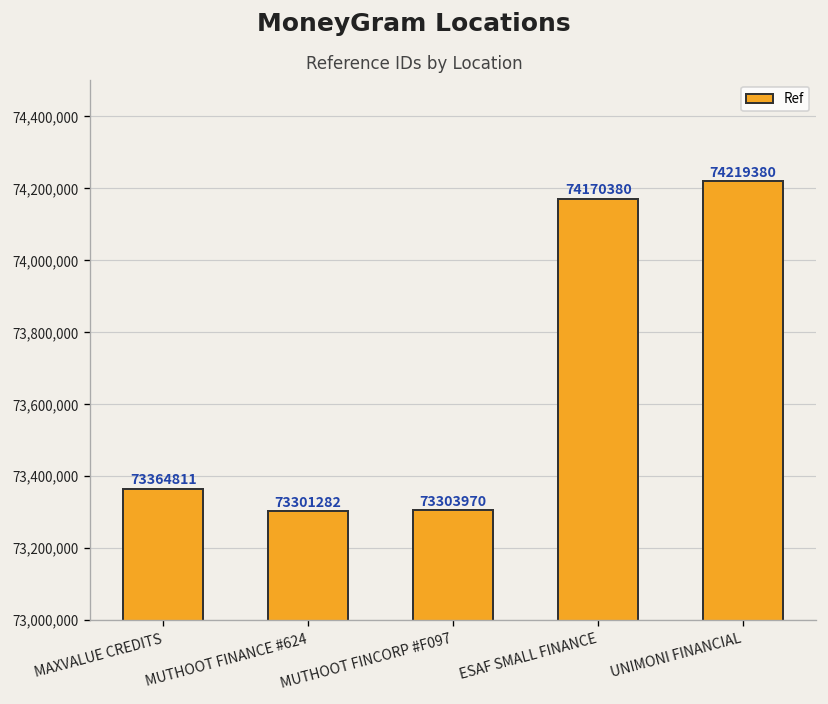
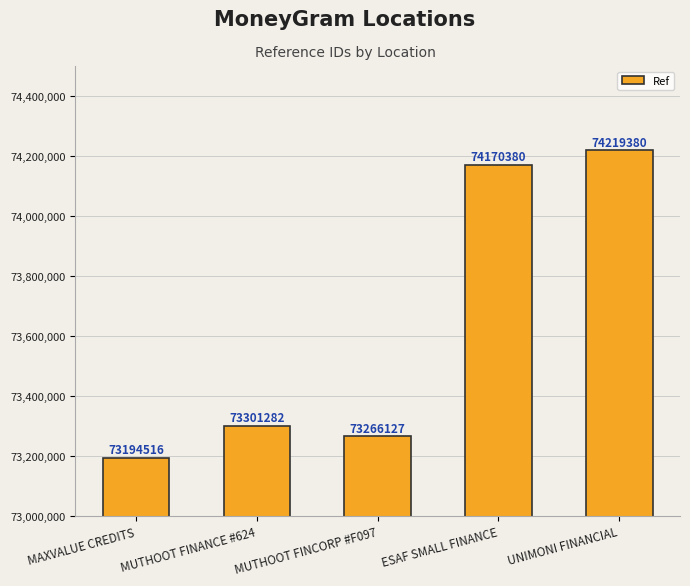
  {
-   "MAXVALUE CREDITS": 73364811,
+   "MAXVALUE CREDITS": 73194516,
    "MUTHOOT FINANCE #624": 73301282,
-   "MUTHOOT FINCORP #F097": 73303970,
+   "MUTHOOT FINCORP #F097": 73266127,
    "ESAF SMALL FINANCE": 74170380,
    "UNIMONI FINANCIAL": 74219380
  }
